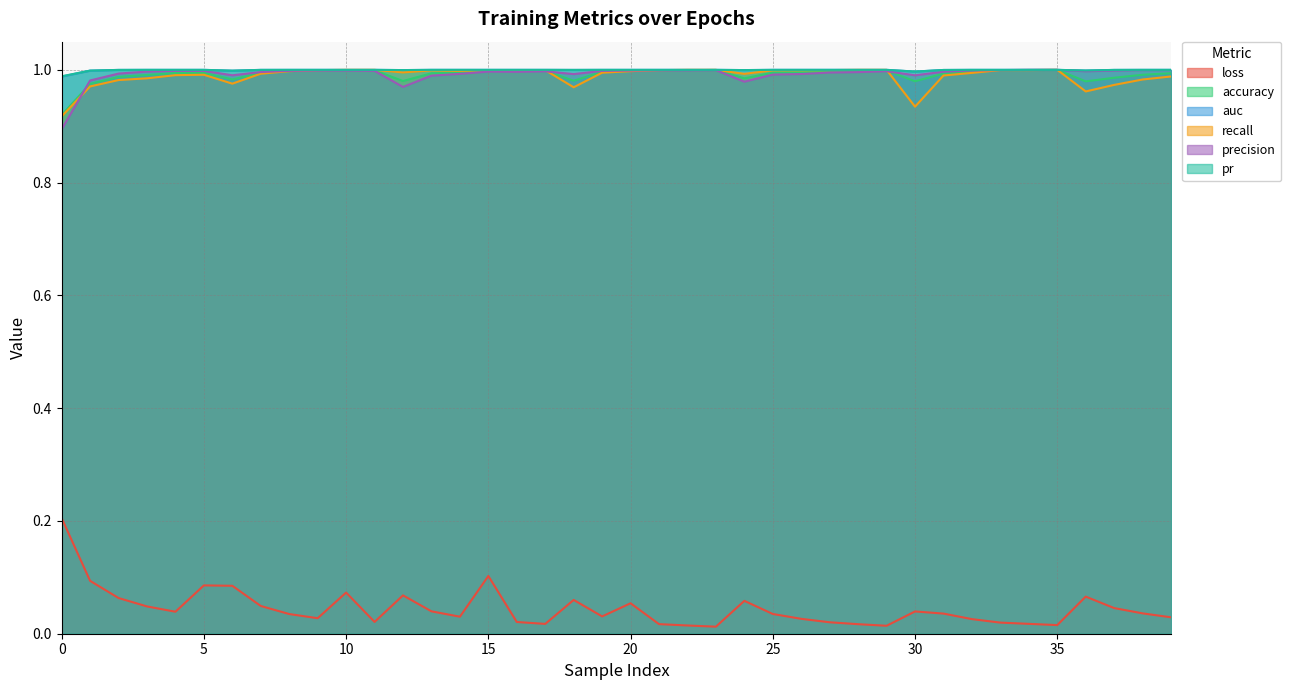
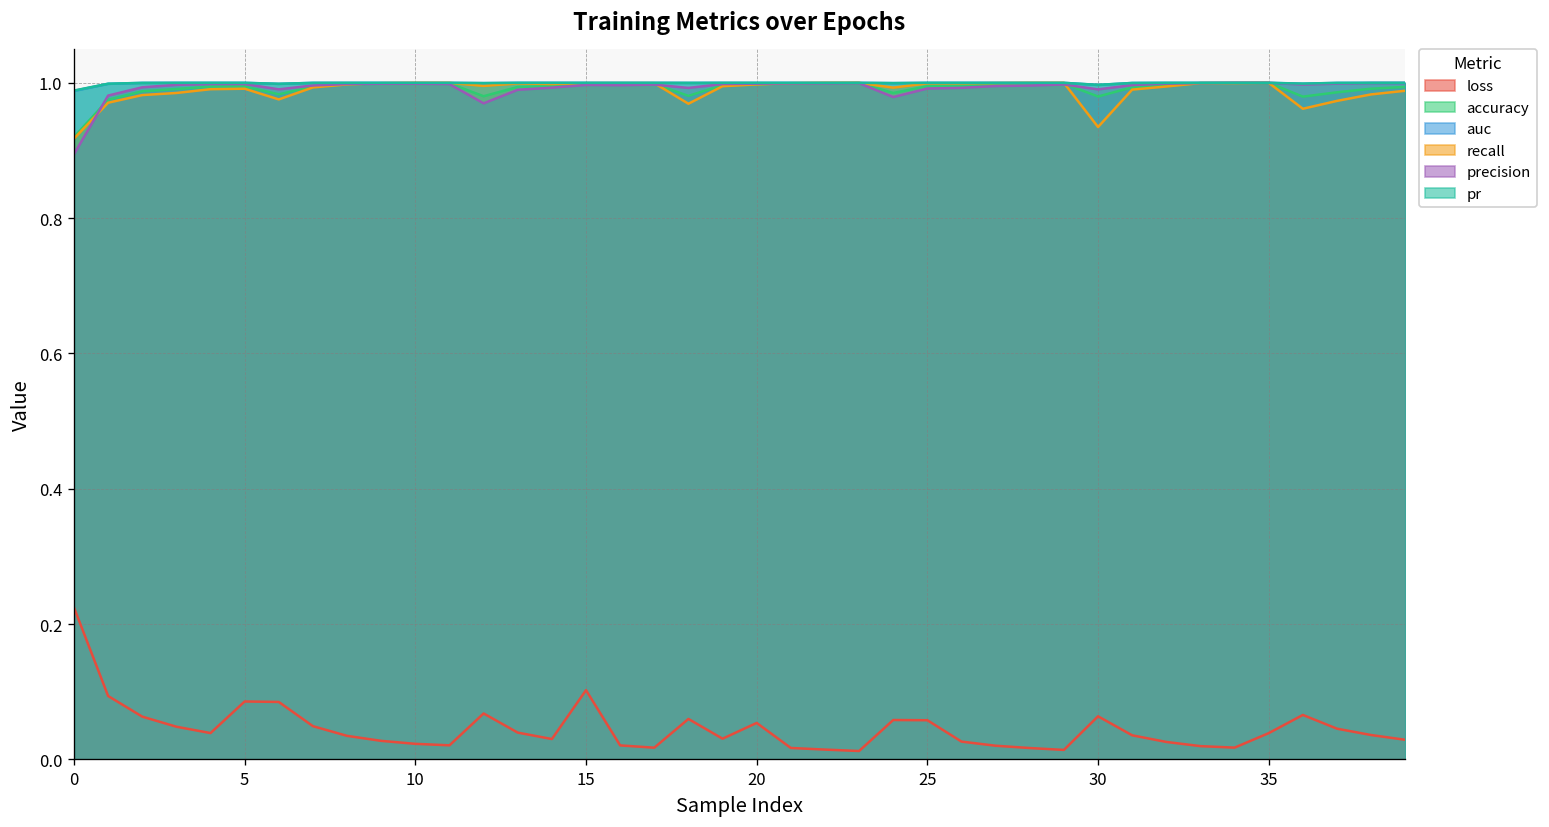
  {
    "loss": {
-     "0": 0.21,
+     "0": 0.22,
      "5": 0.09,
-     "10": 0.07,
+     "10": 0.02,
      "15": 0.10,
      "20": 0.05,
-     "25": 0.04,
-     "30": 0.04,
-     "35": 0.02
+     "25": 0.06,
+     "30": 0.06,
+     "35": 0.04
    },
    "recall": {
      "30": 0.93
    },
    "precision": {
      "0": 0.89,
      "30": 0.99
    }
  }
